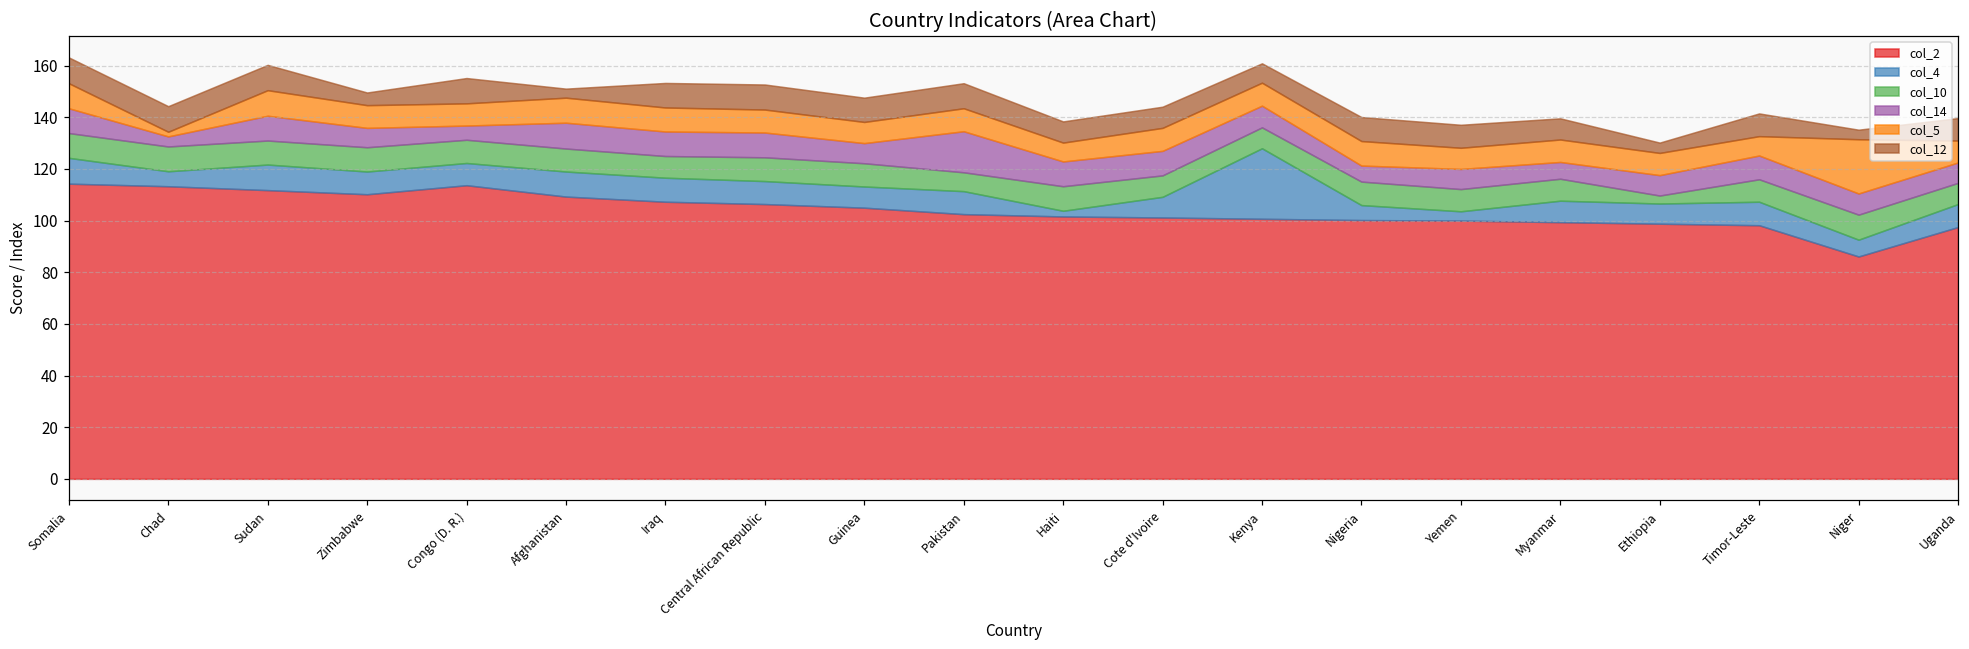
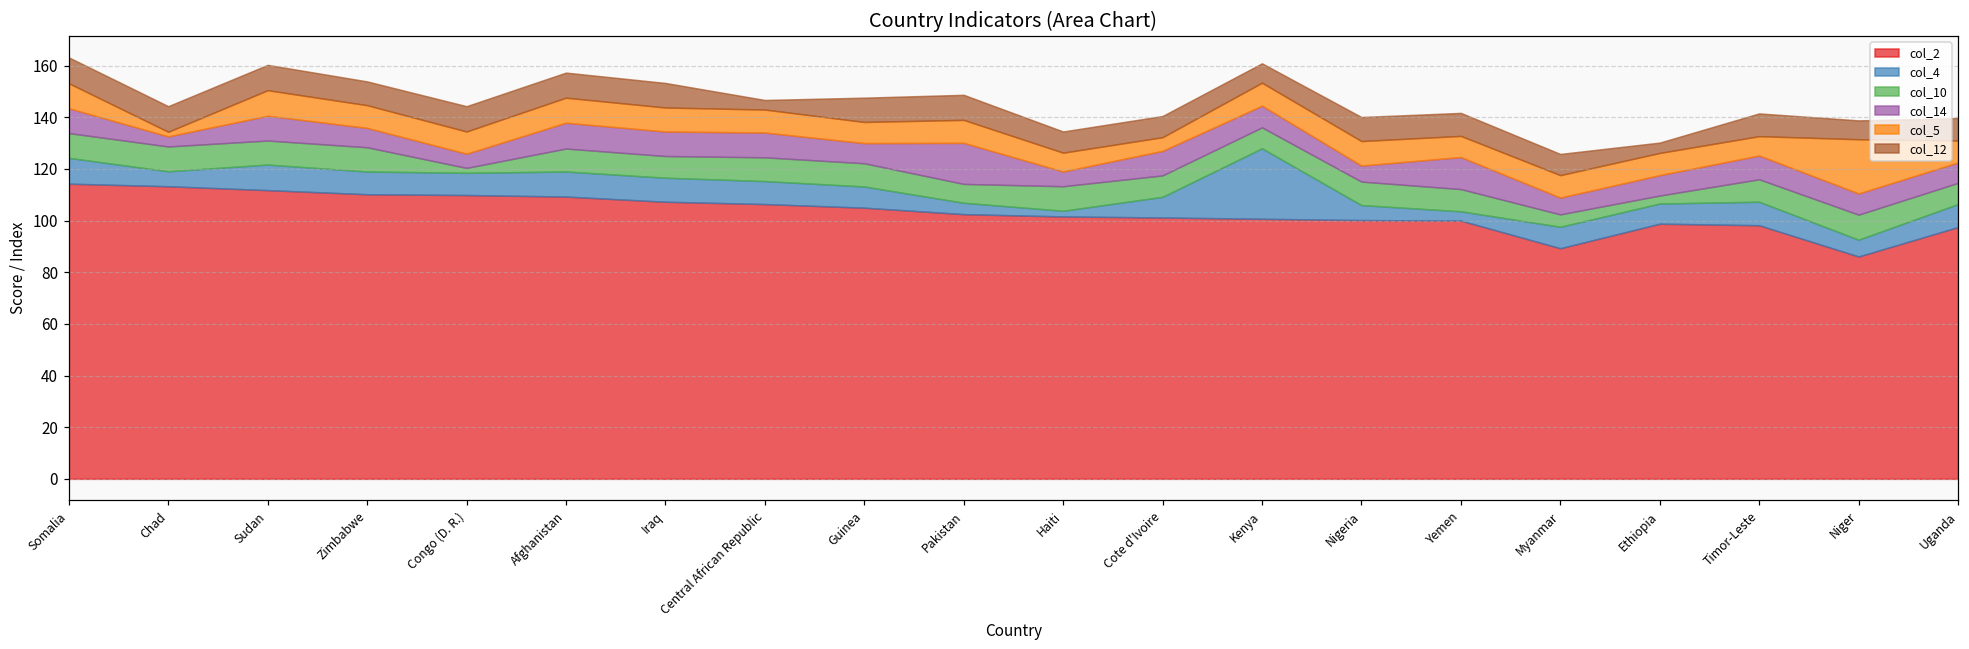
  {
    "col_2": {
      "Somalia": 114,
      "Chad": 113,
      "Sudan": 112,
      "Zimbabwe": 110,
-     "Congo (D. R.)": 114,
+     "Congo (D. R.)": 110,
      "Afghanistan": 109,
      "Iraq": 107,
      "Central African Republic": 106,
      "Guinea": 105,
      "Pakistan": 103,
      "Haiti": 102,
      "Cote d'Ivoire": 101,
      "Kenya": 101,
      "Nigeria": 100,
      "Yemen": 100,
-     "Myanmar": 99,
+     "Myanmar": 89,
      "Ethiopia": 99,
      "Timor-Leste": 98,
      "Niger": 86,
      "Uganda": 98
    },
    "col_4": {
      "Somalia": 10,
      "Chad": 6,
      "Sudan": 10,
      "Zimbabwe": 9,
      "Congo (D. R.)": 9,
      "Afghanistan": 10,
      "Iraq": 9,
      "Central African Republic": 9,
      "Guinea": 8,
-     "Pakistan": 9,
+     "Pakistan": 4,
      "Haiti": 2,
      "Cote d'Ivoire": 8,
      "Kenya": 27,
      "Nigeria": 6,
      "Yemen": 4,
      "Myanmar": 8,
      "Ethiopia": 8,
      "Timor-Leste": 9,
      "Niger": 7,
      "Uganda": 9
    },
    "col_10": {
      "Somalia": 10,
      "Chad": 10,
      "Sudan": 9,
      "Zimbabwe": 9,
-     "Congo (D. R.)": 9,
+     "Congo (D. R.)": 2,
      "Afghanistan": 9,
      "Iraq": 8,
      "Central African Republic": 9,
      "Guinea": 9,
      "Pakistan": 7,
      "Haiti": 10,
      "Cote d'Ivoire": 8,
      "Kenya": 8,
      "Nigeria": 9,
      "Yemen": 9,
-     "Myanmar": 9,
+     "Myanmar": 5,
      "Ethiopia": 3,
      "Timor-Leste": 9,
      "Niger": 10,
      "Uganda": 8
    },
    "col_14": {
      "Somalia": 10,
      "Chad": 4,
      "Sudan": 10,
      "Zimbabwe": 8,
      "Congo (D. R.)": 6,
      "Afghanistan": 10,
      "Iraq": 10,
      "Central African Republic": 10,
      "Guinea": 8,
      "Pakistan": 16,
-     "Haiti": 10,
+     "Haiti": 6,
      "Cote d'Ivoire": 10,
      "Kenya": 8,
      "Nigeria": 6,
-     "Yemen": 8,
+     "Yemen": 12,
      "Myanmar": 7,
      "Ethiopia": 8,
      "Timor-Leste": 9,
      "Niger": 8,
      "Uganda": 8
    },
    "col_5": {
      "Somalia": 10,
      "Chad": 2,
      "Sudan": 10,
      "Zimbabwe": 9,
      "Congo (D. R.)": 9,
      "Afghanistan": 10,
      "Iraq": 9,
      "Central African Republic": 9,
      "Guinea": 8,
      "Pakistan": 9,
      "Haiti": 7,
-     "Cote d'Ivoire": 9,
+     "Cote d'Ivoire": 5,
      "Kenya": 9,
      "Nigeria": 10,
      "Yemen": 8,
      "Myanmar": 9,
      "Ethiopia": 9,
      "Timor-Leste": 7,
      "Niger": 21,
      "Uganda": 8
    },
    "col_12": {
      "Somalia": 10,
      "Chad": 10,
      "Sudan": 10,
-     "Zimbabwe": 5,
+     "Zimbabwe": 9,
      "Congo (D. R.)": 10,
-     "Afghanistan": 4,
+     "Afghanistan": 10,
      "Iraq": 10,
-     "Central African Republic": 10,
+     "Central African Republic": 4,
      "Guinea": 9,
      "Pakistan": 10,
      "Haiti": 8,
      "Cote d'Ivoire": 8,
      "Kenya": 8,
      "Nigeria": 9,
      "Yemen": 9,
      "Myanmar": 8,
      "Ethiopia": 4,
      "Timor-Leste": 9,
-     "Niger": 4,
+     "Niger": 7,
      "Uganda": 9
    }
  }
